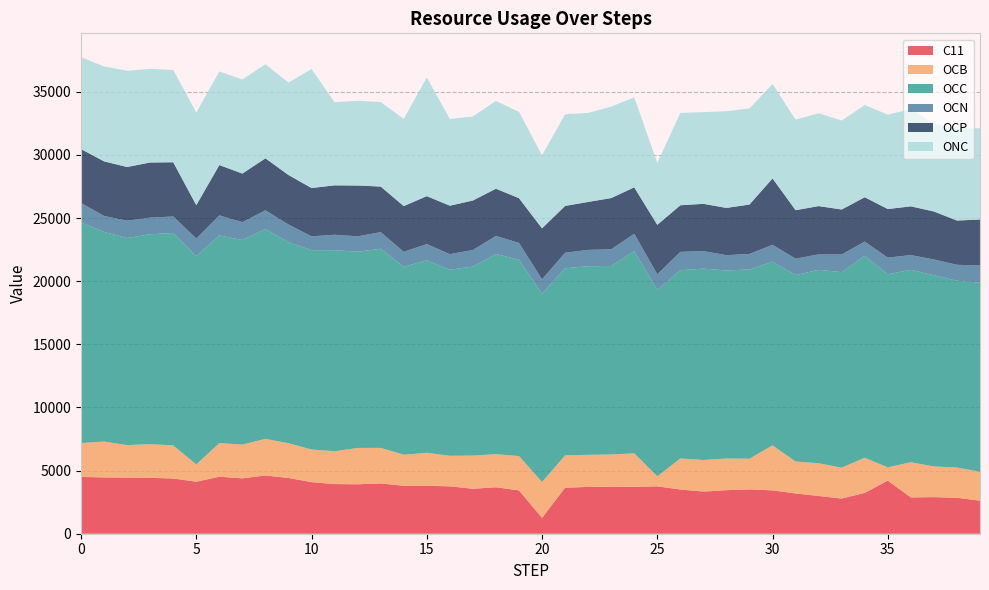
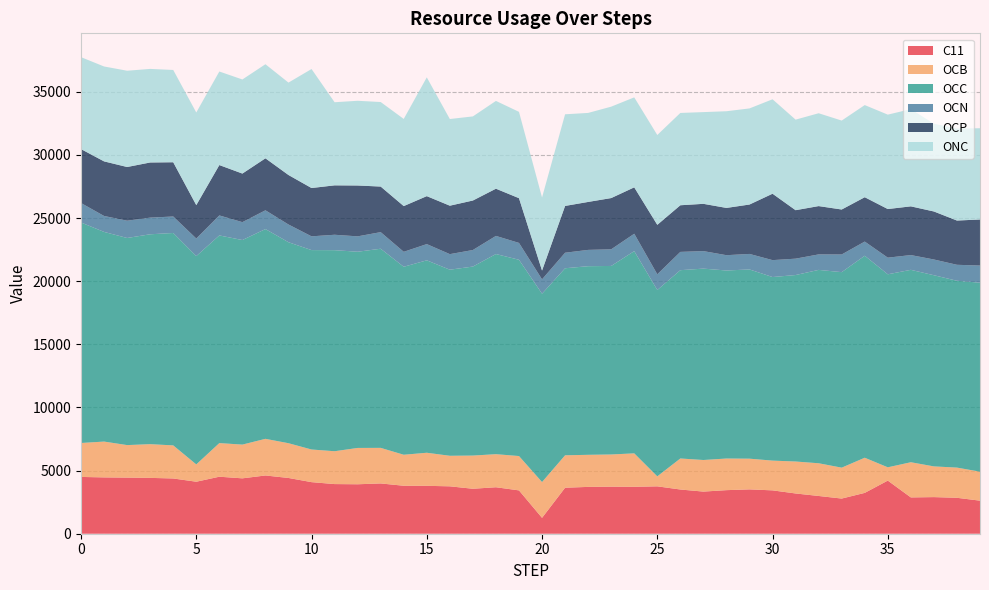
  {
    "C11": {
      "0": 4500,
      "5": 4100,
      "10": 4100,
      "15": 3800,
      "20": 1300,
      "25": 3800,
      "30": 3400,
      "35": 4200
    },
    "OCB": {
      "0": 2700,
      "5": 1400,
      "10": 2600,
      "15": 2600,
      "20": 2800,
      "25": 800,
-     "30": 3600,
+     "30": 2400,
      "35": 1100
    },
    "OCP": {
      "0": 4300,
      "5": 2600,
      "10": 3800,
      "15": 3800,
-     "20": 4000,
+     "20": 700,
      "25": 3900,
      "30": 5300,
      "35": 3900
    },
    "ONC": {
      "0": 7300,
      "5": 7300,
      "10": 9400,
      "15": 9400,
      "20": 5800,
-     "25": 4900,
+     "25": 7100,
      "30": 7500,
      "35": 7500
    }
  }
